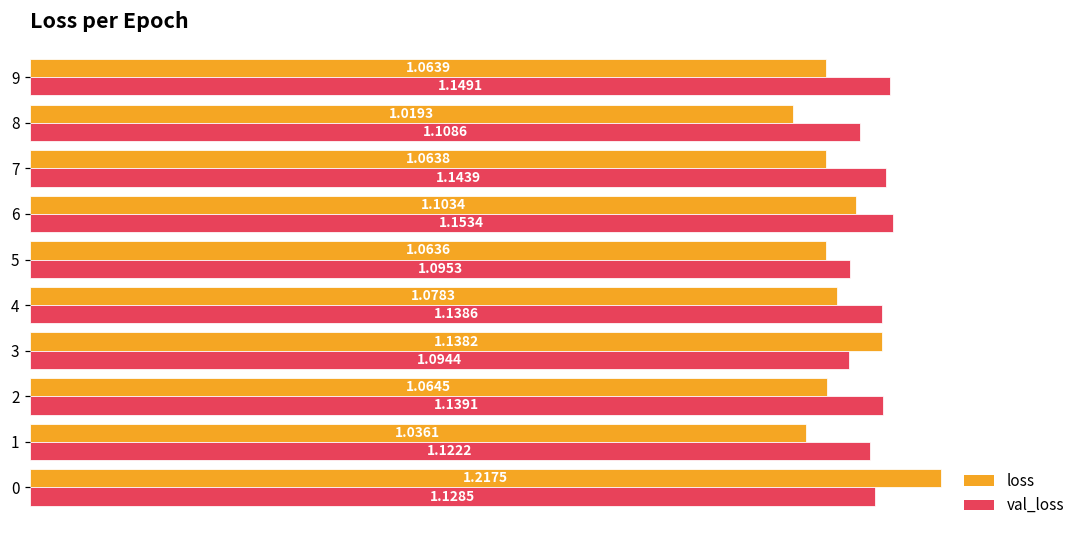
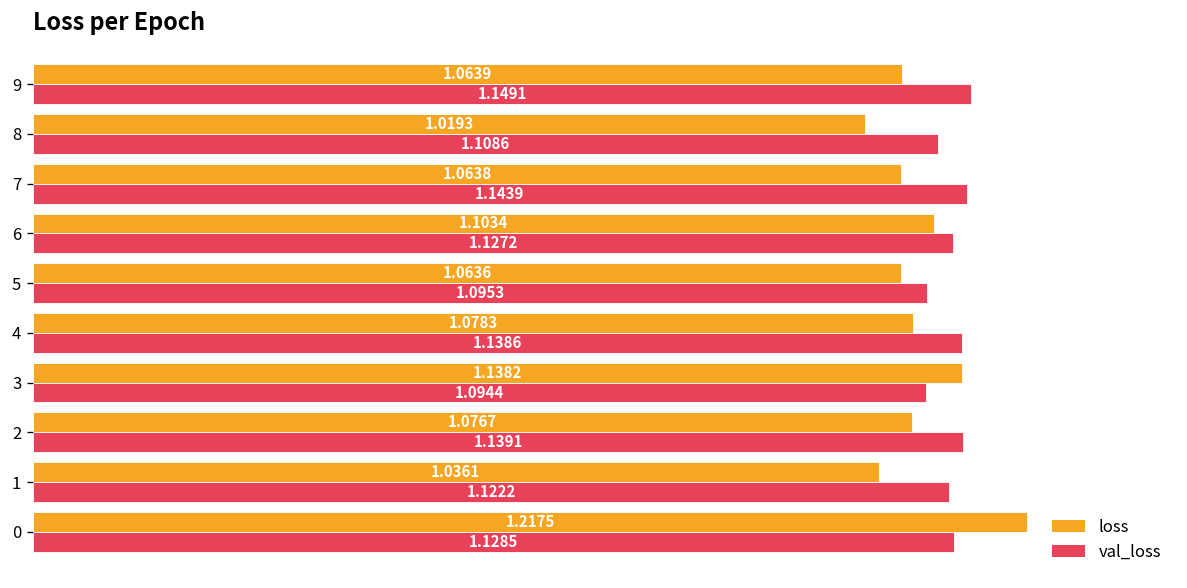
  {
    "loss": {
      "9": 1.0639,
      "8": 1.0193,
      "7": 1.0638,
      "6": 1.1034,
      "5": 1.0636,
      "4": 1.0783,
      "3": 1.1382,
-     "2": 1.0645,
+     "2": 1.0767,
      "1": 1.0361,
      "0": 1.2175
    },
    "val_loss": {
      "9": 1.1491,
      "8": 1.1086,
      "7": 1.1439,
-     "6": 1.1534,
+     "6": 1.1272,
      "5": 1.0953,
      "4": 1.1386,
      "3": 1.0944,
      "2": 1.1391,
      "1": 1.1222,
      "0": 1.1285
    }
  }
